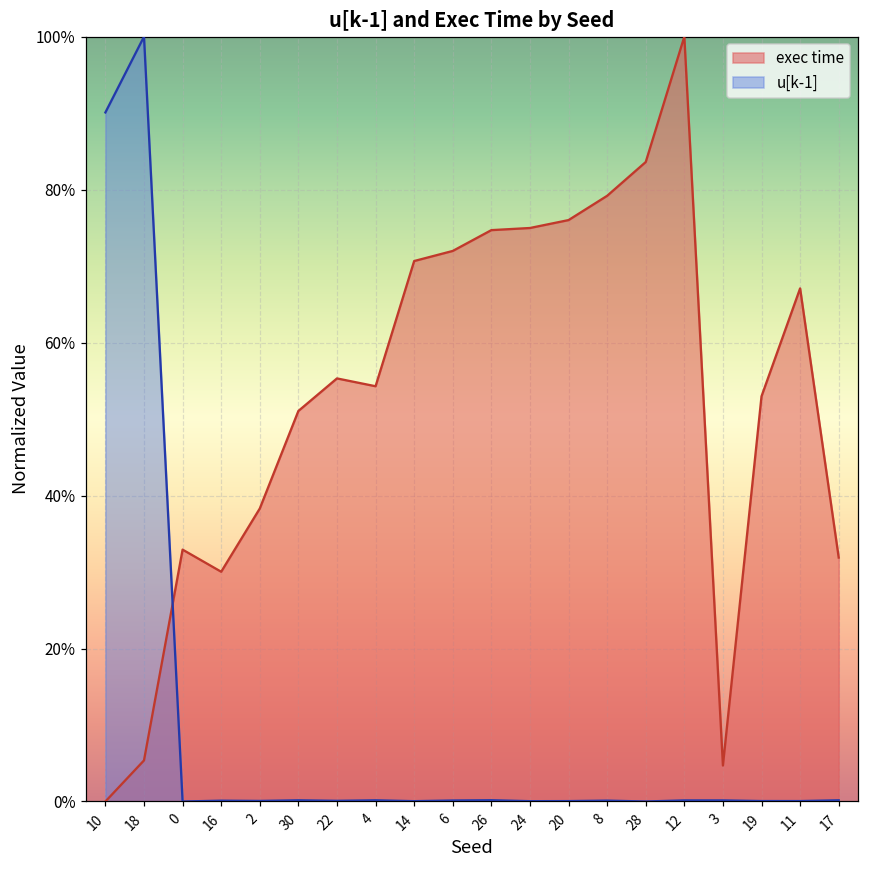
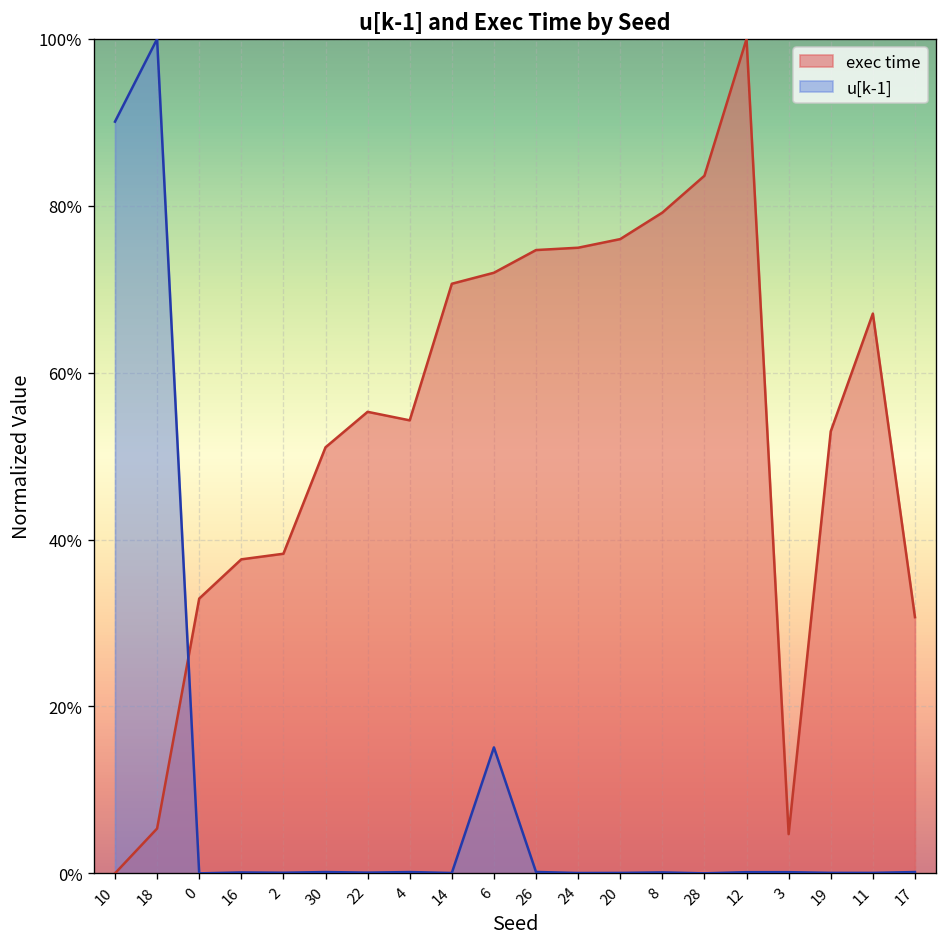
  {
    "exec time": {
      "10": "0%",
      "18": "5%",
      "0": "33%",
-     "16": "30%",
+     "16": "38%",
      "2": "38%",
      "30": "51%",
      "22": "55%",
      "4": "54%",
      "14": "71%",
      "6": "72%",
      "26": "75%",
      "24": "75%",
      "20": "76%",
      "8": "79%",
      "28": "84%",
      "12": "100%",
      "3": "5%",
      "19": "53%",
      "11": "67%",
-     "17": "32%"
+     "17": "31%"
    },
    "u[k-1]": {
      "10": "90%",
      "18": "100%",
      "0": "0%",
      "16": "0%",
      "2": "0%",
      "30": "0%",
      "22": "0%",
      "4": "0%",
      "14": "0%",
-     "6": "0%",
+     "6": "15%",
      "26": "0%",
      "24": "0%",
      "20": "0%",
      "8": "0%",
      "28": "0%",
      "12": "0%",
      "3": "0%",
      "19": "0%",
      "11": "0%",
      "17": "0%"
    }
  }
